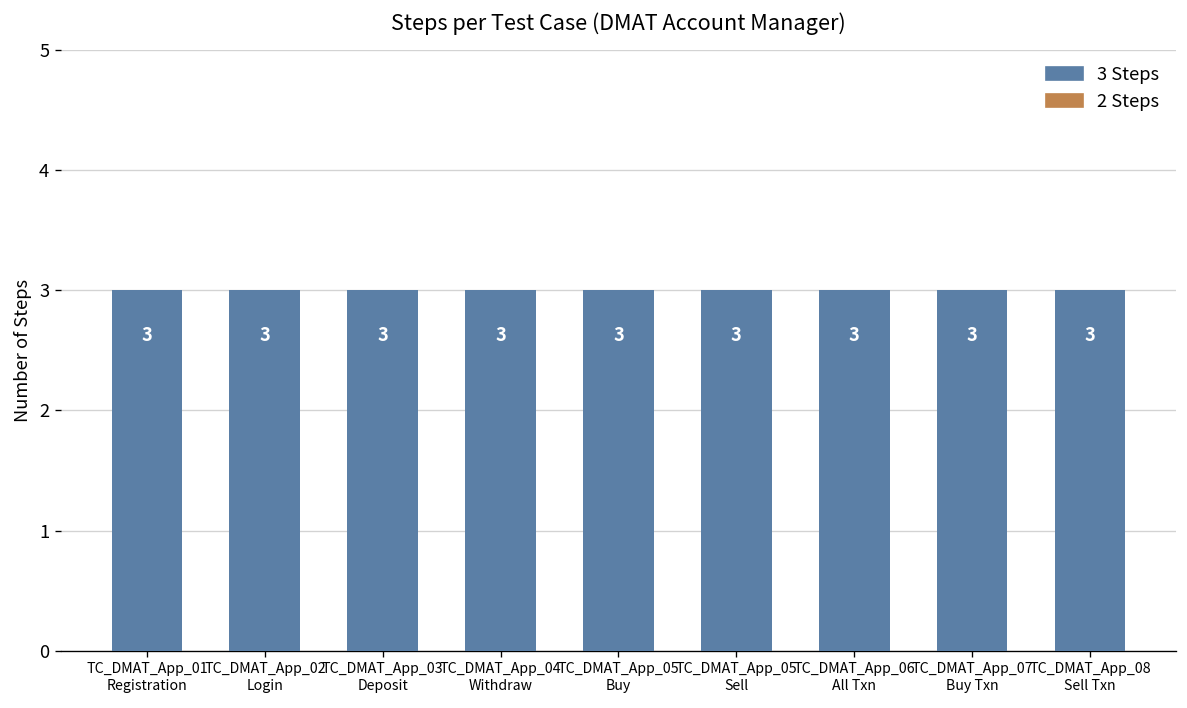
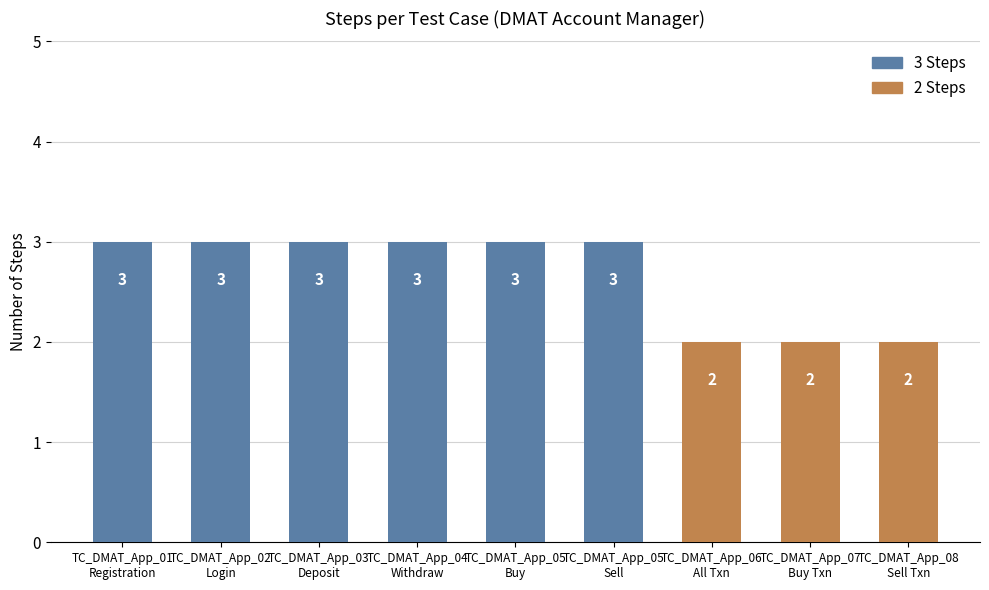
  {
    "TC_DMAT_App_01 Registration": 3,
    "TC_DMAT_App_02 Login": 3,
    "TC_DMAT_App_03 Deposit": 3,
    "TC_DMAT_App_04 Withdraw": 3,
    "TC_DMAT_App_05 Buy": 3,
    "TC_DMAT_App_05 Sell": 3,
-   "TC_DMAT_App_06 All Txn": 3,
-   "TC_DMAT_App_07 Buy Txn": 3,
-   "TC_DMAT_App_08 Sell Txn": 3
+   "TC_DMAT_App_06 All Txn": 2,
+   "TC_DMAT_App_07 Buy Txn": 2,
+   "TC_DMAT_App_08 Sell Txn": 2
  }
